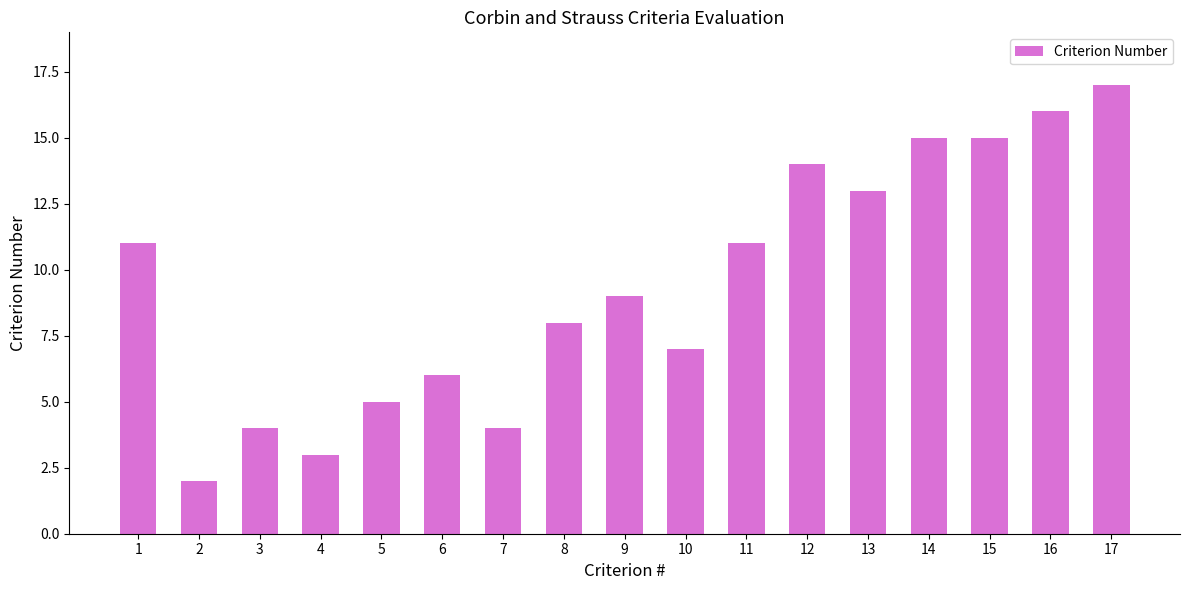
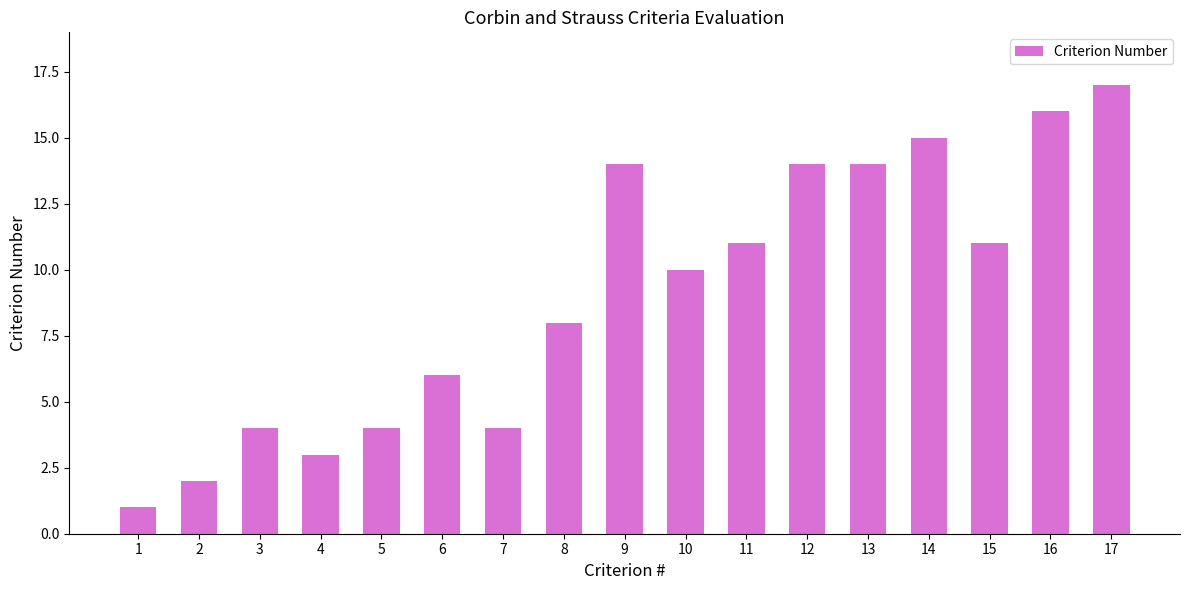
  {
-   "1": 11,
+   "1": 1,
    "2": 2,
    "3": 4,
    "4": 3,
-   "5": 5,
+   "5": 4,
    "6": 6,
    "7": 4,
    "8": 8,
-   "9": 9,
-   "10": 7,
+   "9": 14,
+   "10": 10,
    "11": 11,
    "12": 14,
-   "13": 13,
+   "13": 14,
    "14": 15,
-   "15": 15,
+   "15": 11,
    "16": 16,
    "17": 17
  }
